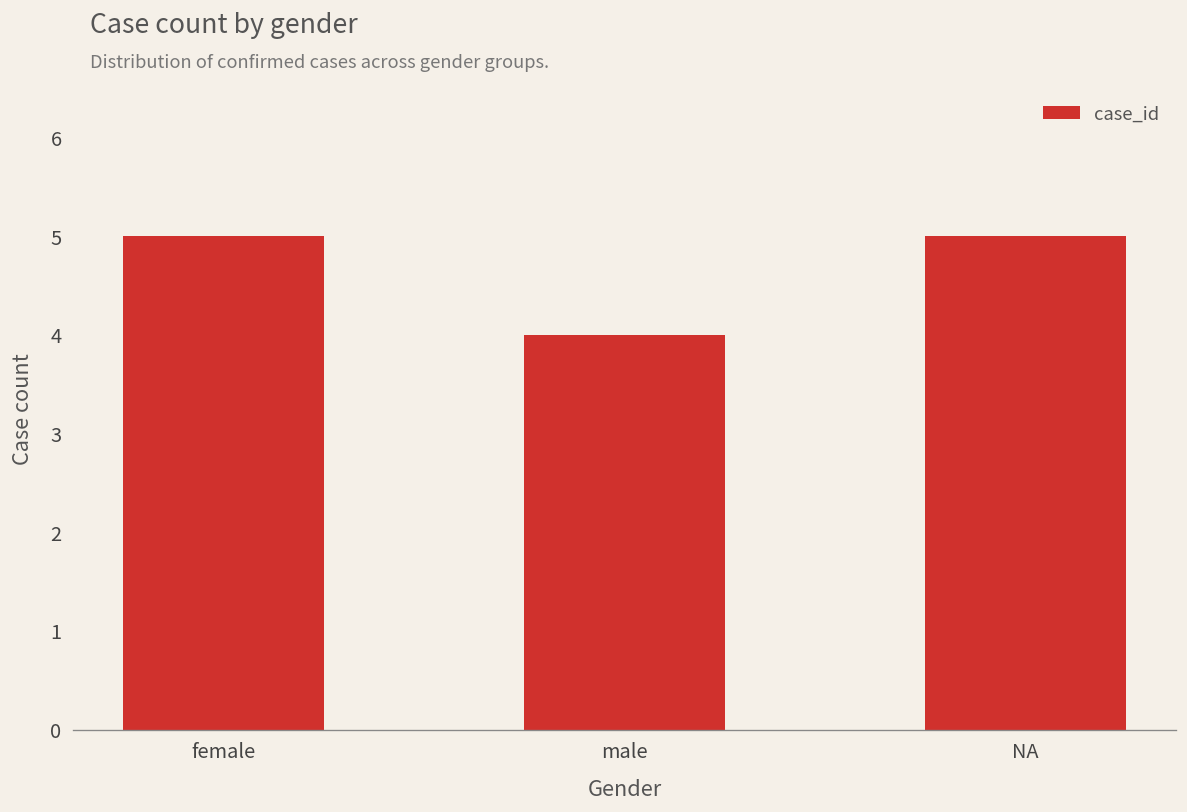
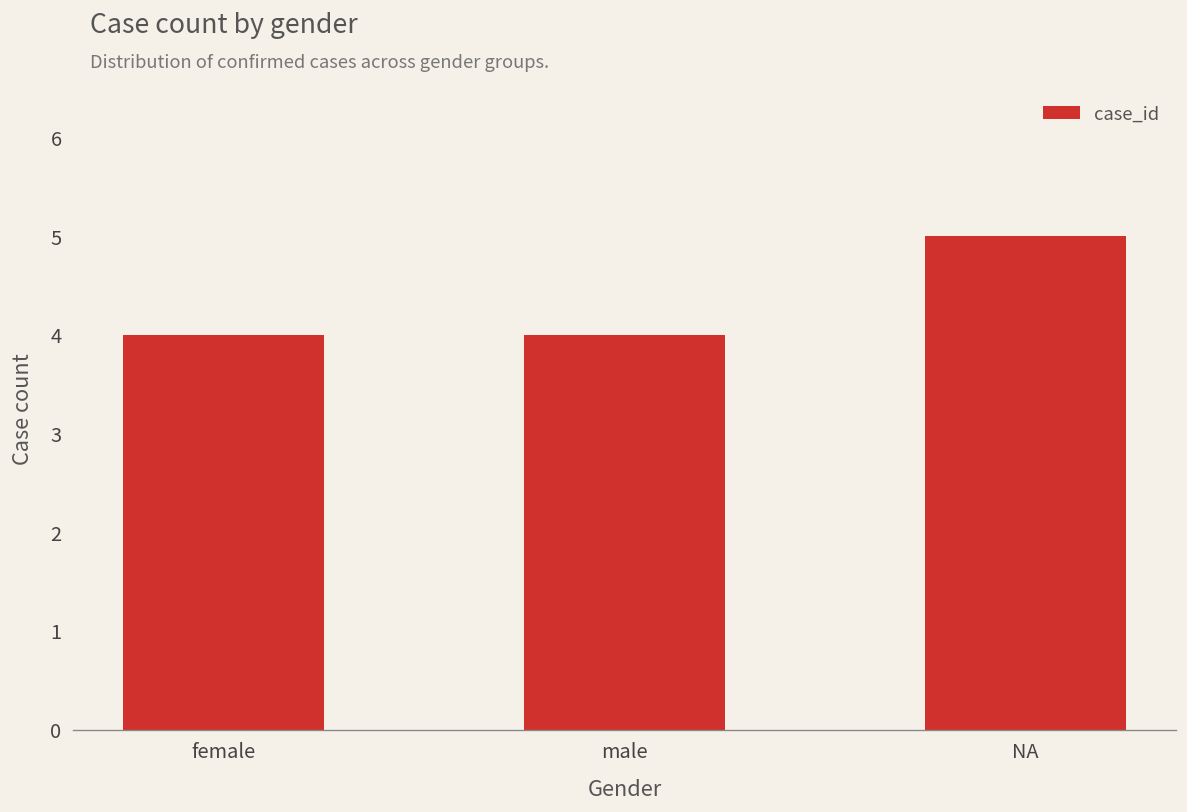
  {
-   "female": 5,
+   "female": 4,
    "male": 4,
    "NA": 5
  }
